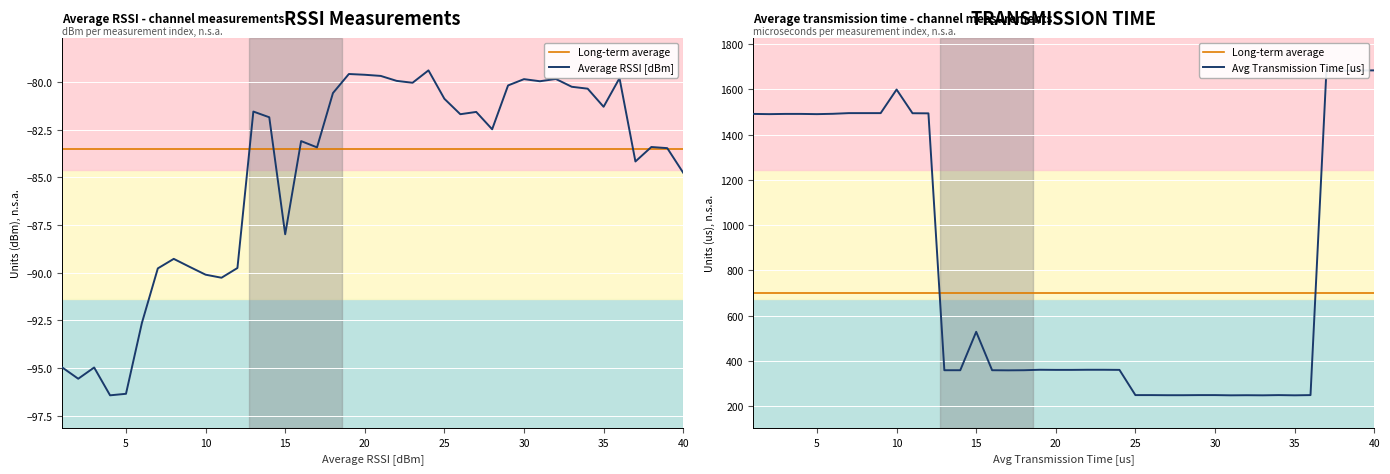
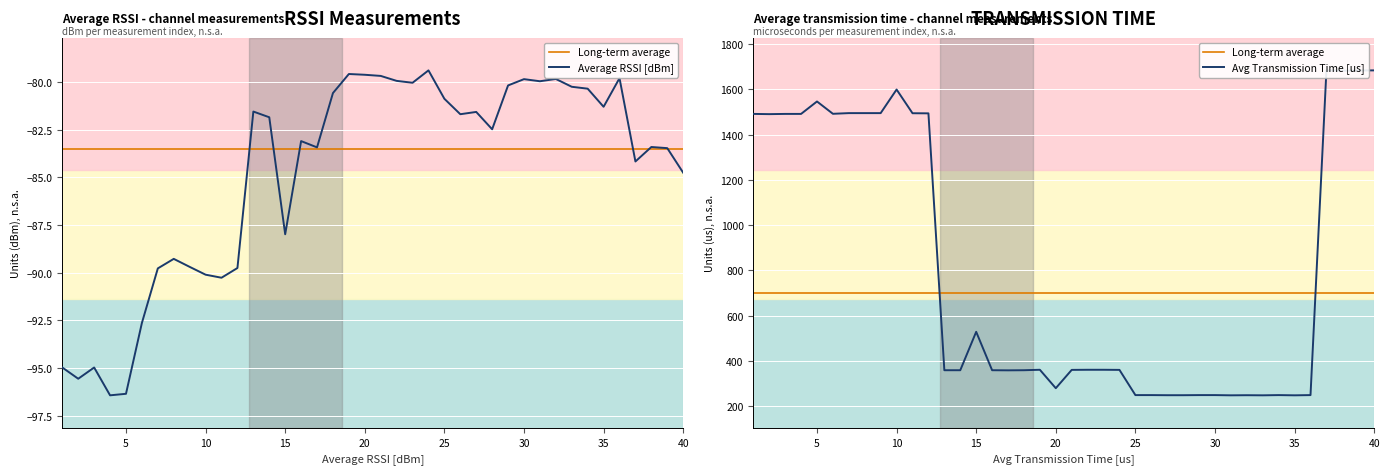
  {
    "RSSI Measurements": {
      "5": -96.4,
      "10": -90.1,
      "15": -88.0,
      "20": -79.6,
      "25": -80.9,
      "30": -79.8,
      "35": -81.3,
      "40": -84.8
    },
    "TRANSMISSION TIME": {
-     "5": 1490,
+     "5": 1550,
      "10": 1600,
      "15": 530,
-     "20": 360,
+     "20": 280,
      "25": 250,
      "30": 250,
      "35": 250,
      "40": 1680
    }
  }
